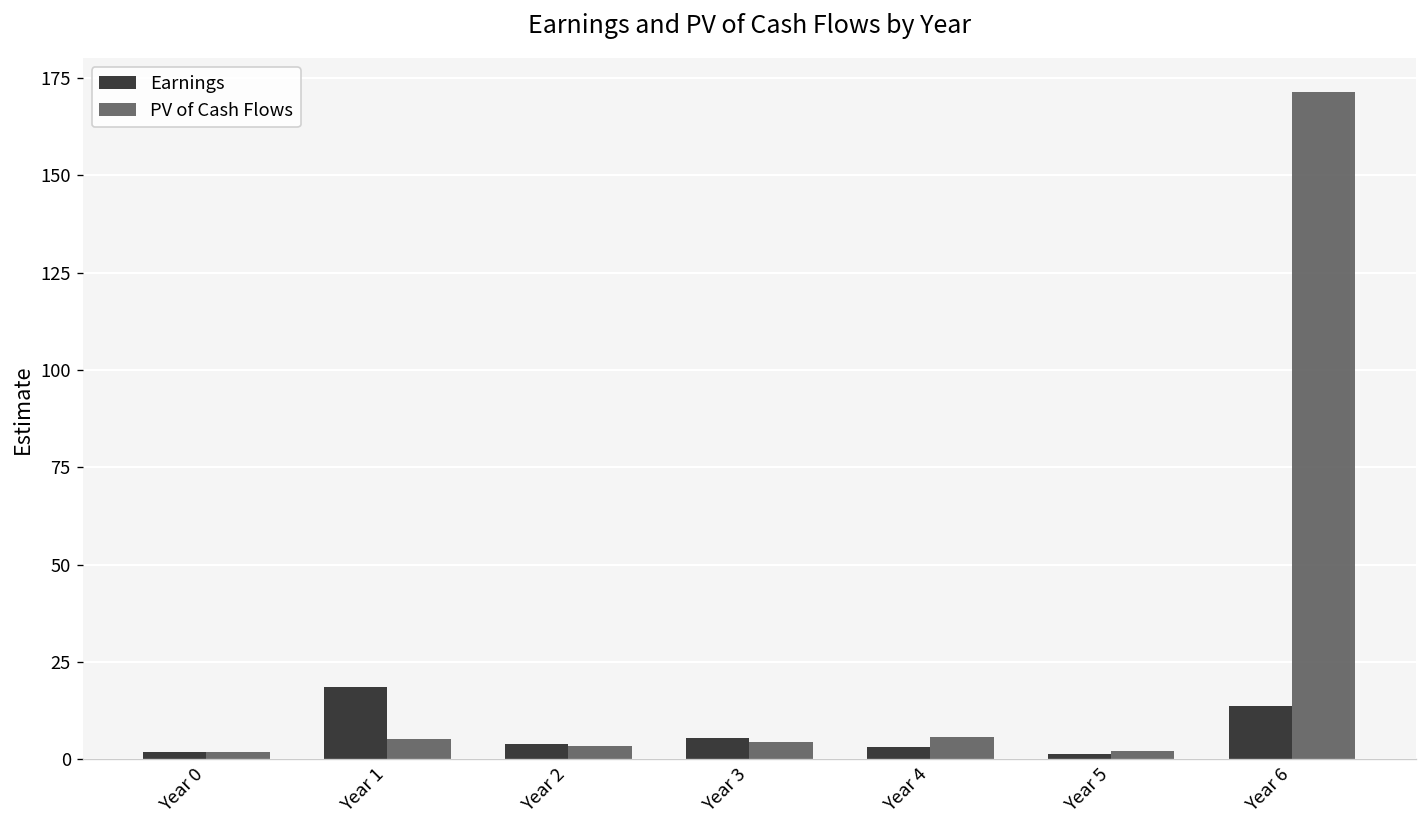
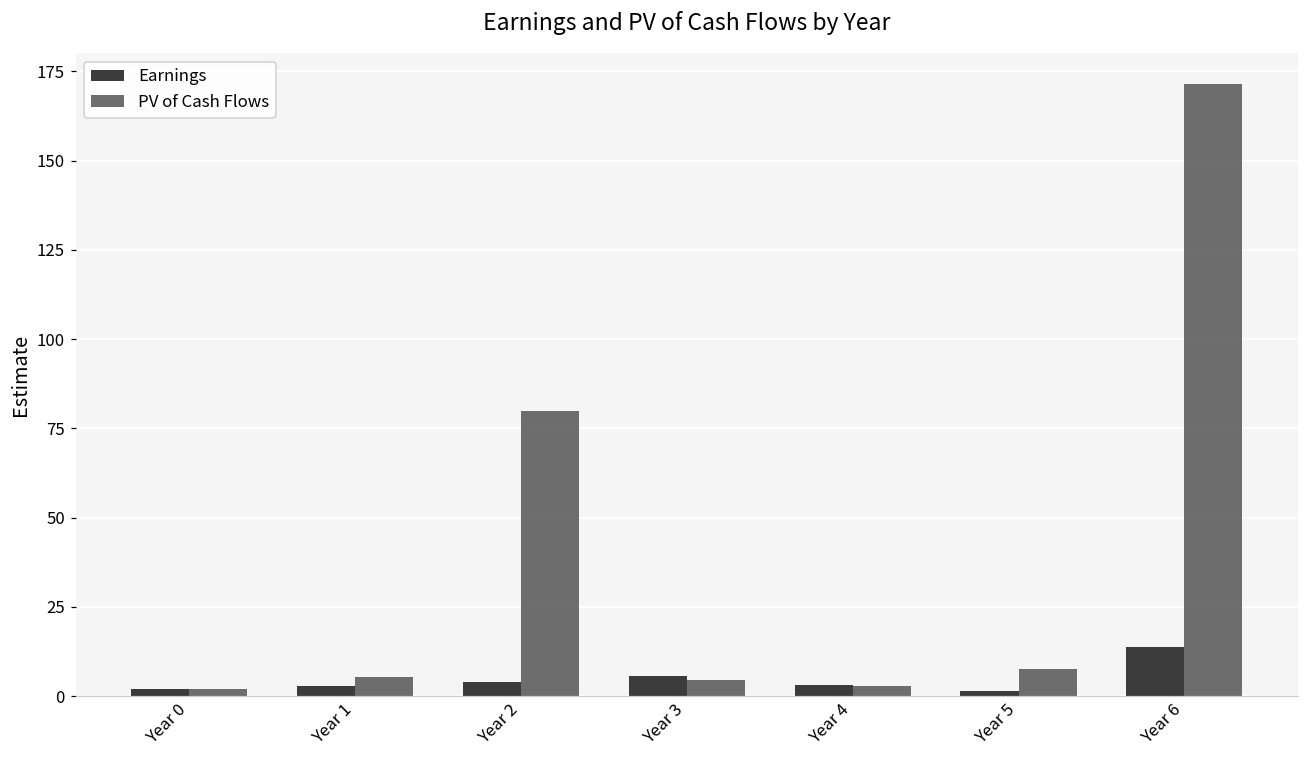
  {
    "Earnings": {
      "Year 0": 2,
-     "Year 1": 19,
+     "Year 1": 3,
      "Year 2": 4,
      "Year 3": 5,
      "Year 4": 3,
      "Year 5": 1,
      "Year 6": 14
    },
    "PV of Cash Flows": {
      "Year 0": 2,
      "Year 1": 5,
-     "Year 2": 3,
+     "Year 2": 80,
      "Year 3": 4,
-     "Year 4": 6,
-     "Year 5": 2,
+     "Year 4": 3,
+     "Year 5": 7,
      "Year 6": 171
    }
  }
